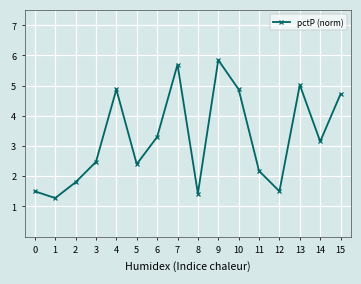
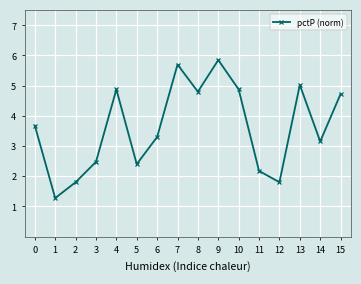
  {
-   "0": 1.5,
+   "0": 3.7,
    "1": 1.3,
    "2": 1.8,
    "3": 2.5,
    "4": 4.9,
    "5": 2.4,
    "6": 3.3,
    "7": 5.7,
-   "8": 1.4,
+   "8": 4.8,
    "9": 5.9,
    "10": 4.9,
    "11": 2.2,
-   "12": 1.5,
+   "12": 1.8,
    "13": 5.0,
    "14": 3.2,
    "15": 4.7
  }
